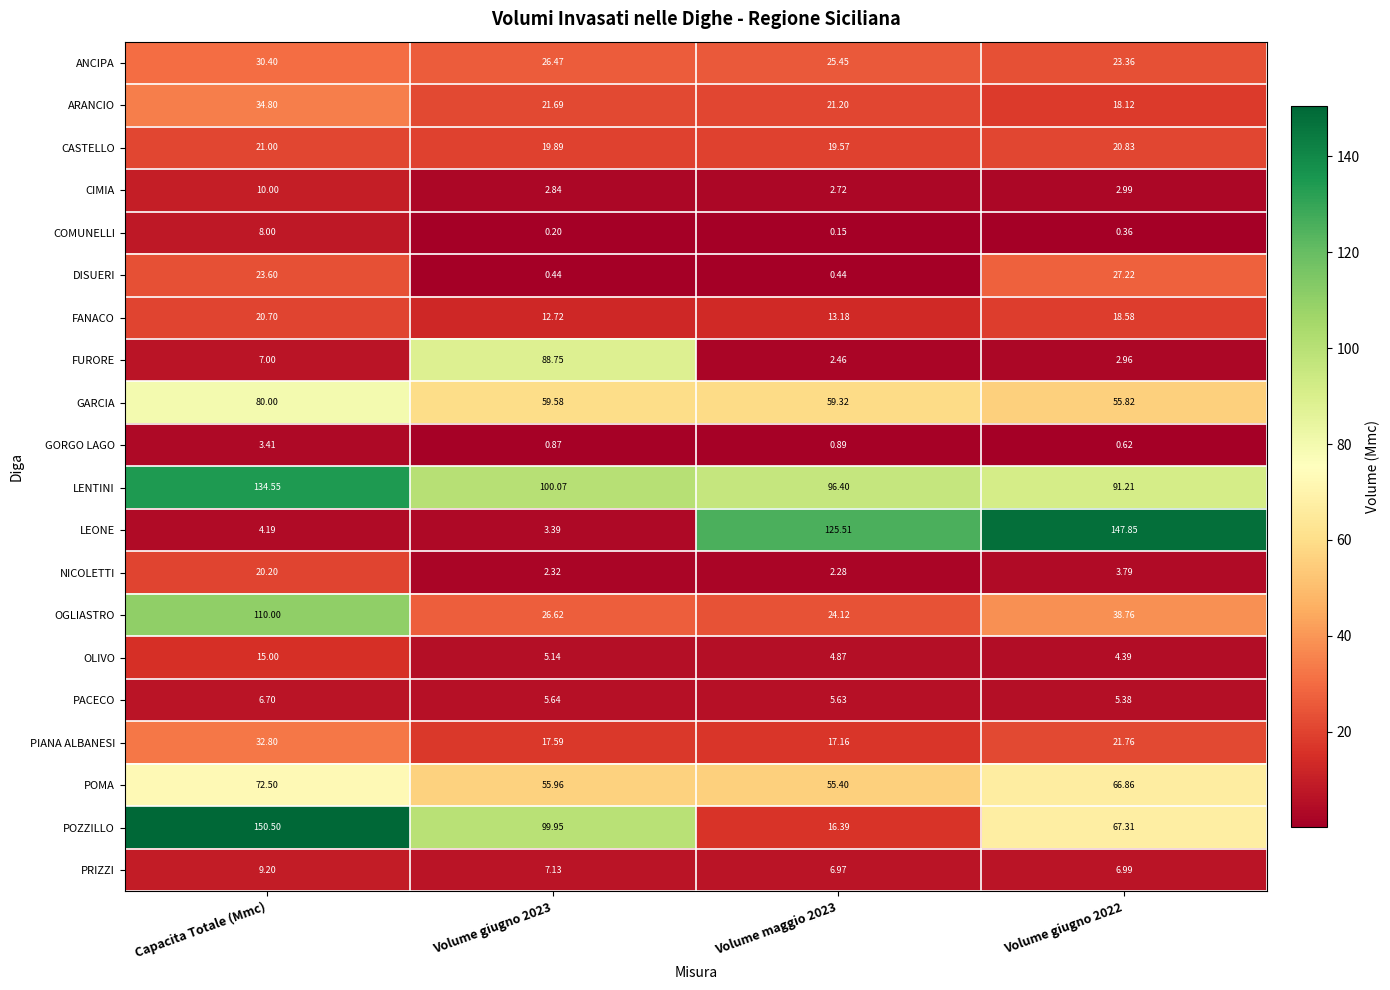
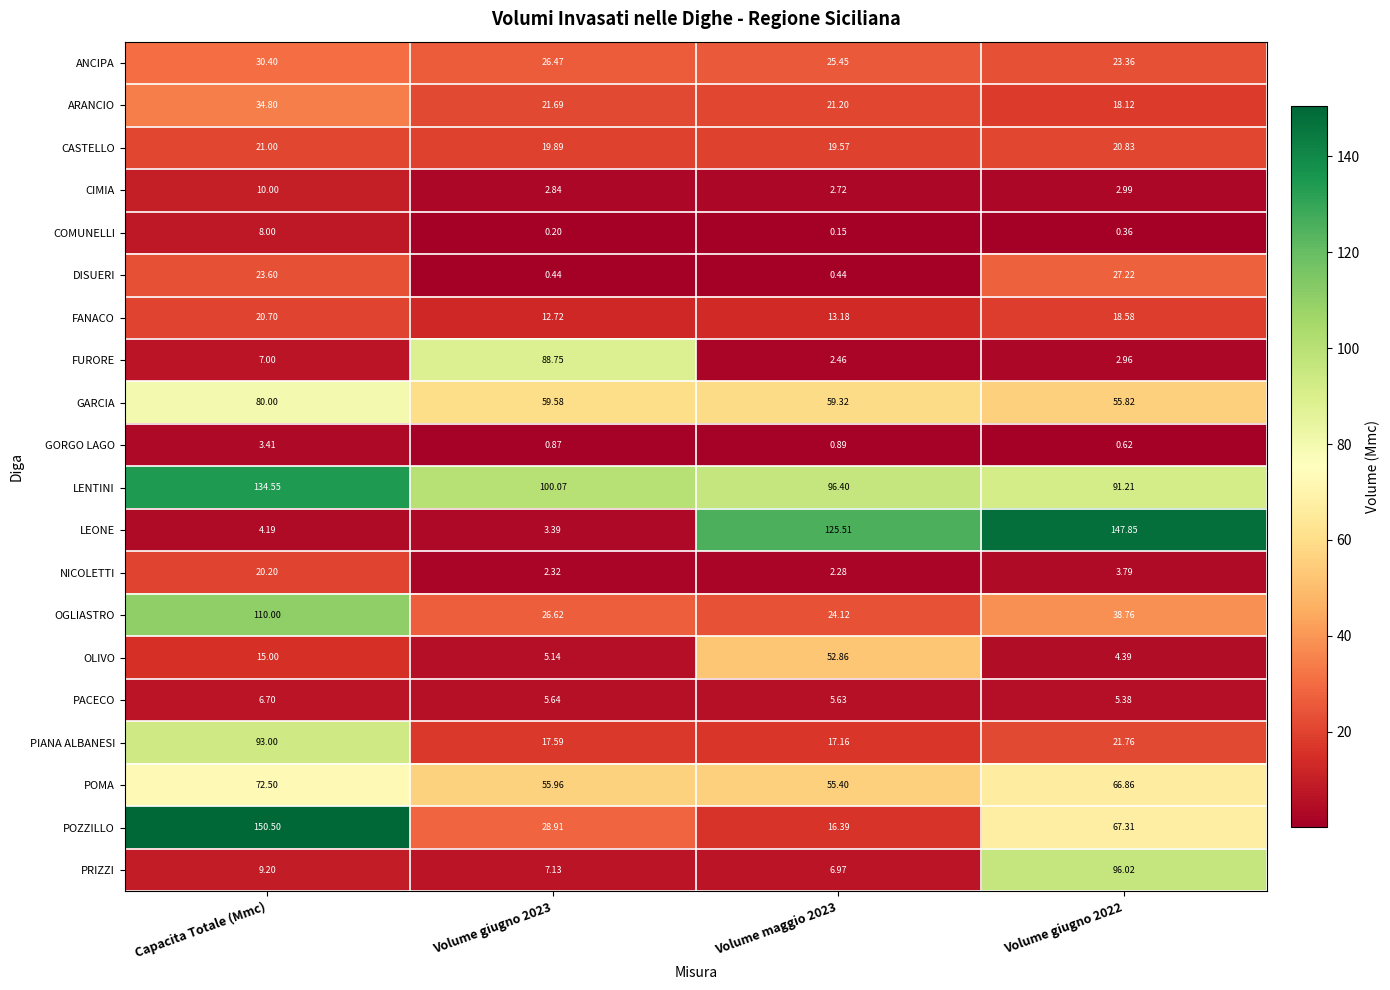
  {
    "ANCIPA": {
      "Capacita Totale (Mmc)": 30.40,
      "Volume giugno 2023": 26.47,
      "Volume maggio 2023": 25.45,
      "Volume giugno 2022": 23.36
    },
    "ARANCIO": {
      "Capacita Totale (Mmc)": 34.80,
      "Volume giugno 2023": 21.69,
      "Volume maggio 2023": 21.20,
      "Volume giugno 2022": 18.12
    },
    "CASTELLO": {
      "Capacita Totale (Mmc)": 21.00,
      "Volume giugno 2023": 19.89,
      "Volume maggio 2023": 19.57,
      "Volume giugno 2022": 20.83
    },
    "CIMIA": {
      "Capacita Totale (Mmc)": 10.00,
      "Volume giugno 2023": 2.84,
      "Volume maggio 2023": 2.72,
      "Volume giugno 2022": 2.99
    },
    "COMUNELLI": {
      "Capacita Totale (Mmc)": 8.00,
      "Volume giugno 2023": 0.20,
      "Volume maggio 2023": 0.15,
      "Volume giugno 2022": 0.36
    },
    "DISUERI": {
      "Capacita Totale (Mmc)": 23.60,
      "Volume giugno 2023": 0.44,
      "Volume maggio 2023": 0.44,
      "Volume giugno 2022": 27.22
    },
    "FANACO": {
      "Capacita Totale (Mmc)": 20.70,
      "Volume giugno 2023": 12.72,
      "Volume maggio 2023": 13.18,
      "Volume giugno 2022": 18.58
    },
    "FURORE": {
      "Capacita Totale (Mmc)": 7.00,
      "Volume giugno 2023": 88.75,
      "Volume maggio 2023": 2.46,
      "Volume giugno 2022": 2.96
    },
    "GARCIA": {
      "Capacita Totale (Mmc)": 80.00,
      "Volume giugno 2023": 59.58,
      "Volume maggio 2023": 59.32,
      "Volume giugno 2022": 55.82
    },
    "GORGO LAGO": {
      "Capacita Totale (Mmc)": 3.41,
      "Volume giugno 2023": 0.87,
      "Volume maggio 2023": 0.89,
      "Volume giugno 2022": 0.62
    },
    "LENTINI": {
      "Capacita Totale (Mmc)": 134.55,
      "Volume giugno 2023": 100.07,
      "Volume maggio 2023": 96.40,
      "Volume giugno 2022": 91.21
    },
    "LEONE": {
      "Capacita Totale (Mmc)": 4.19,
      "Volume giugno 2023": 3.39,
      "Volume maggio 2023": 125.51,
      "Volume giugno 2022": 147.85
    },
    "NICOLETTI": {
      "Capacita Totale (Mmc)": 20.20,
      "Volume giugno 2023": 2.32,
      "Volume maggio 2023": 2.28,
      "Volume giugno 2022": 3.79
    },
    "OGLIASTRO": {
      "Capacita Totale (Mmc)": 110.00,
      "Volume giugno 2023": 26.62,
      "Volume maggio 2023": 24.12,
      "Volume giugno 2022": 38.76
    },
    "OLIVO": {
      "Capacita Totale (Mmc)": 15.00,
      "Volume giugno 2023": 5.14,
-     "Volume maggio 2023": 4.87,
+     "Volume maggio 2023": 52.86,
      "Volume giugno 2022": 4.39
    },
    "PACECO": {
      "Capacita Totale (Mmc)": 6.70,
      "Volume giugno 2023": 5.64,
      "Volume maggio 2023": 5.63,
      "Volume giugno 2022": 5.38
    },
    "PIANA ALBANESI": {
-     "Capacita Totale (Mmc)": 32.80,
+     "Capacita Totale (Mmc)": 93.00,
      "Volume giugno 2023": 17.59,
      "Volume maggio 2023": 17.16,
      "Volume giugno 2022": 21.76
    },
    "POMA": {
      "Capacita Totale (Mmc)": 72.50,
      "Volume giugno 2023": 55.96,
      "Volume maggio 2023": 55.40,
      "Volume giugno 2022": 66.86
    },
    "POZZILLO": {
      "Capacita Totale (Mmc)": 150.50,
-     "Volume giugno 2023": 99.95,
+     "Volume giugno 2023": 28.91,
      "Volume maggio 2023": 16.39,
      "Volume giugno 2022": 67.31
    },
    "PRIZZI": {
      "Capacita Totale (Mmc)": 9.20,
      "Volume giugno 2023": 7.13,
      "Volume maggio 2023": 6.97,
-     "Volume giugno 2022": 6.99
+     "Volume giugno 2022": 96.02
    }
  }
